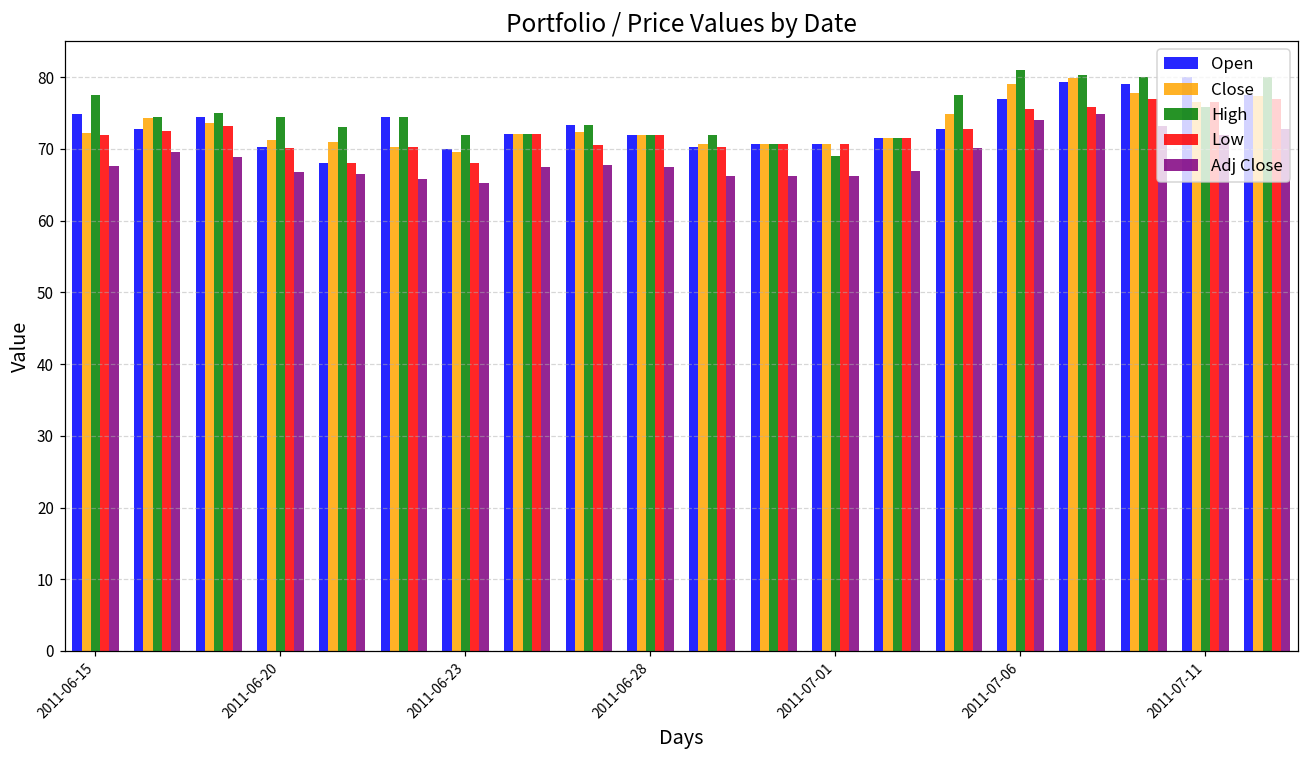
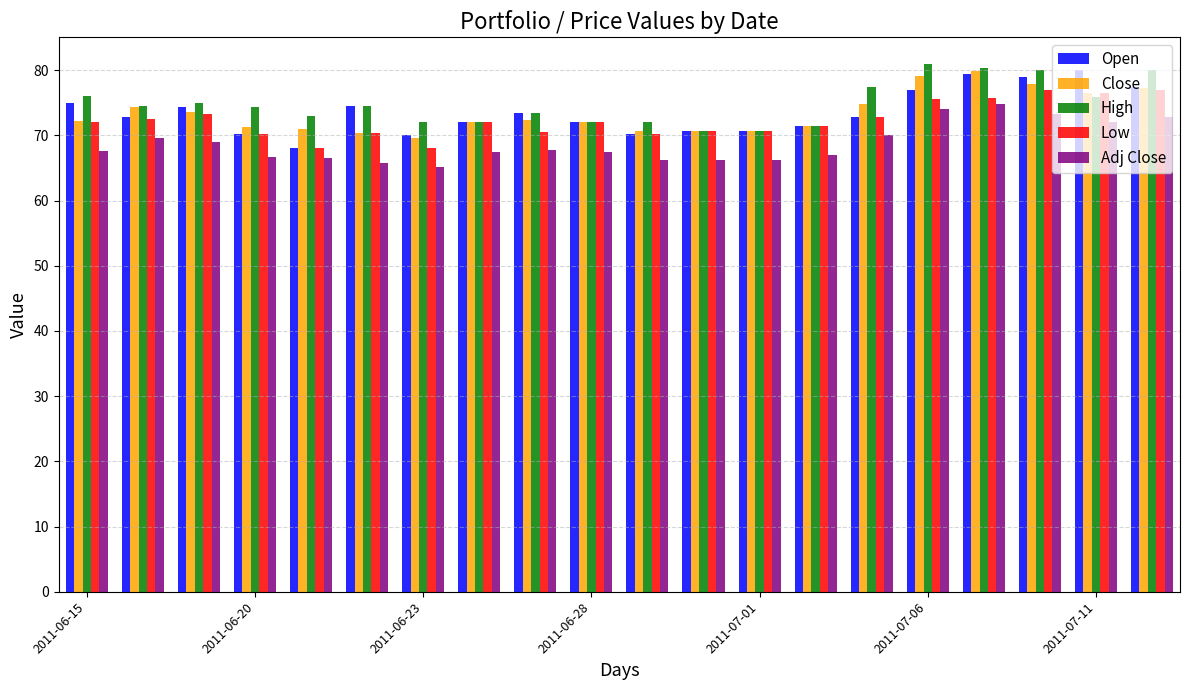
  {
    "High": {
-     "2011-06-15": 78,
+     "2011-06-15": 76,
      "2011-06-20": 74,
      "2011-06-23": 72,
      "2011-06-28": 72,
-     "2011-07-01": 69,
+     "2011-07-01": 71,
      "2011-07-06": 81
    }
  }
